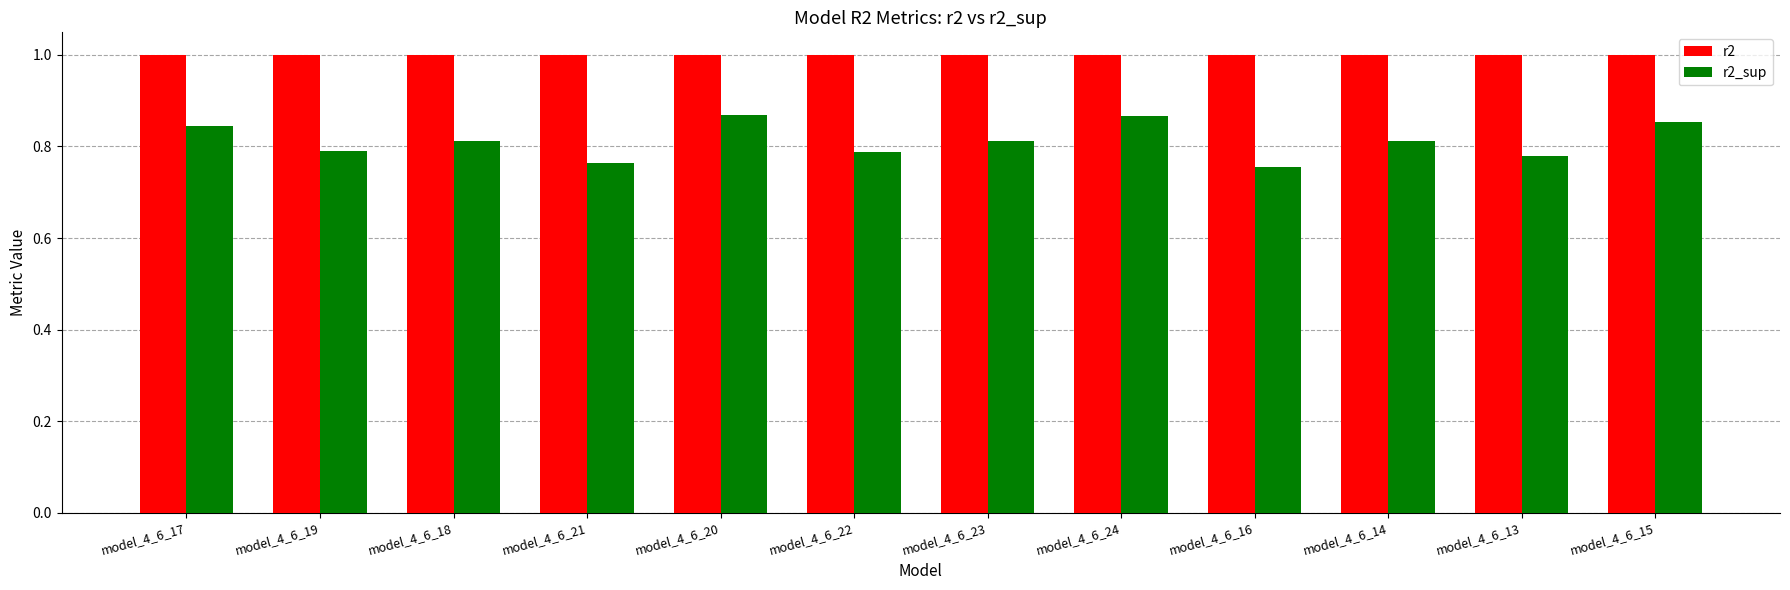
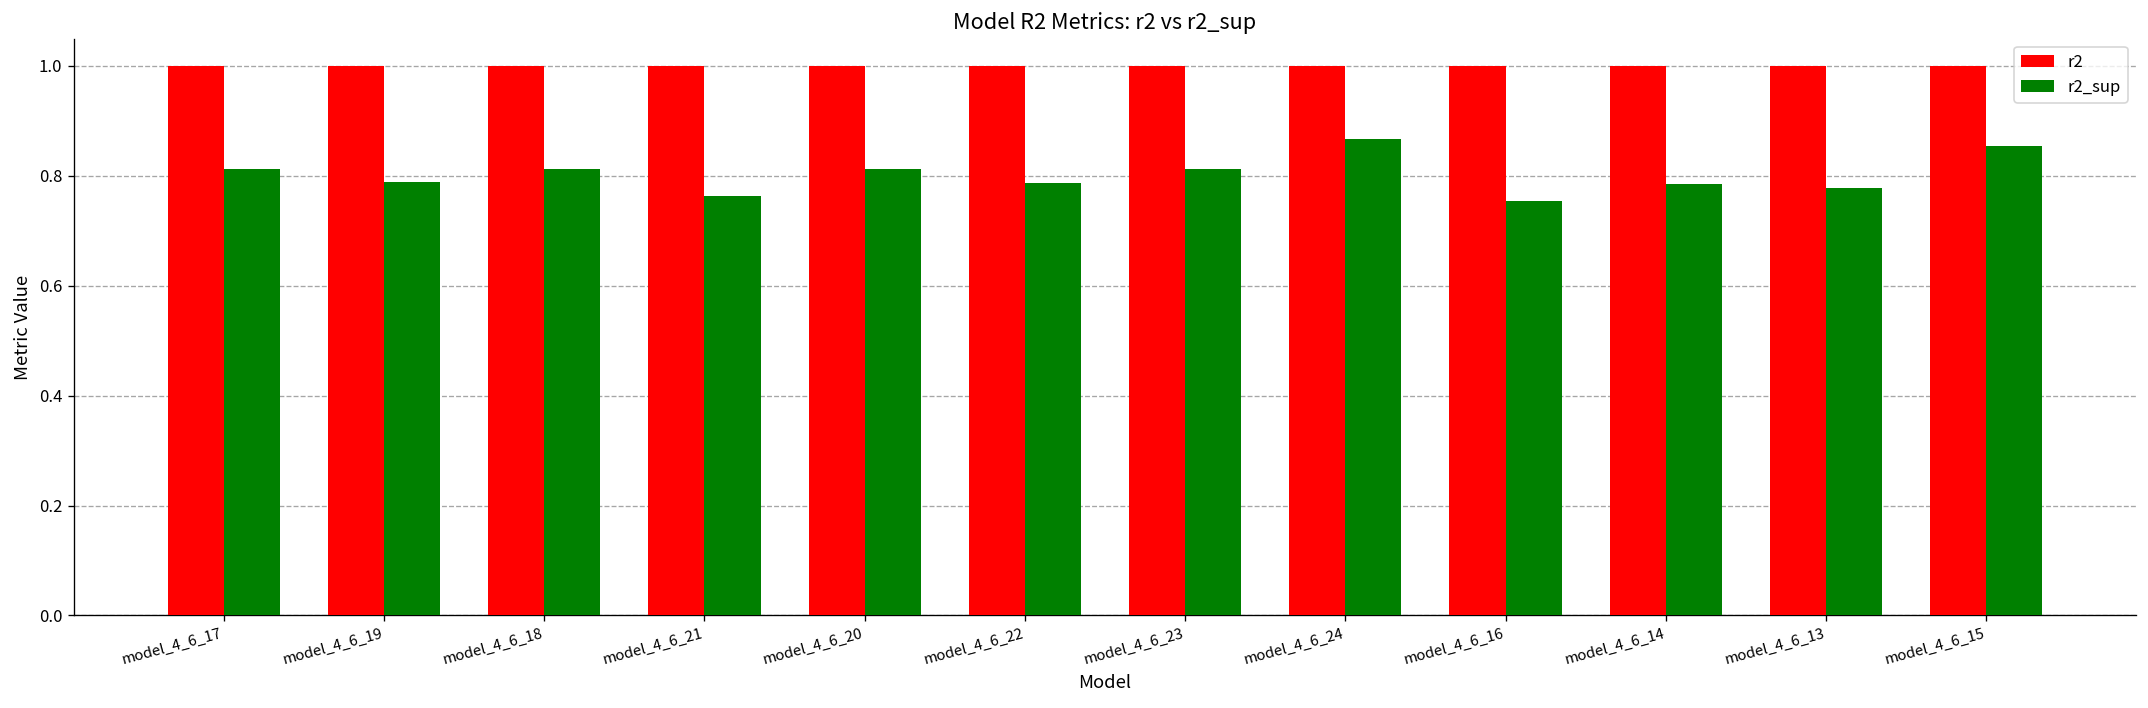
  {
    "r2": {
      "model_4_6_17": 1.00,
      "model_4_6_19": 1.00,
      "model_4_6_18": 1.00,
      "model_4_6_21": 1.00,
      "model_4_6_20": 1.00,
      "model_4_6_22": 1.00,
      "model_4_6_23": 1.00,
      "model_4_6_24": 1.00,
      "model_4_6_16": 1.00,
      "model_4_6_14": 1.00,
      "model_4_6_13": 1.00,
      "model_4_6_15": 1.00
    },
    "r2_sup": {
-     "model_4_6_17": 0.84,
+     "model_4_6_17": 0.81,
      "model_4_6_19": 0.79,
      "model_4_6_18": 0.81,
      "model_4_6_21": 0.76,
-     "model_4_6_20": 0.87,
+     "model_4_6_20": 0.81,
      "model_4_6_22": 0.79,
      "model_4_6_23": 0.81,
      "model_4_6_24": 0.87,
      "model_4_6_16": 0.75,
-     "model_4_6_14": 0.81,
+     "model_4_6_14": 0.79,
      "model_4_6_13": 0.78,
      "model_4_6_15": 0.85
    }
  }
